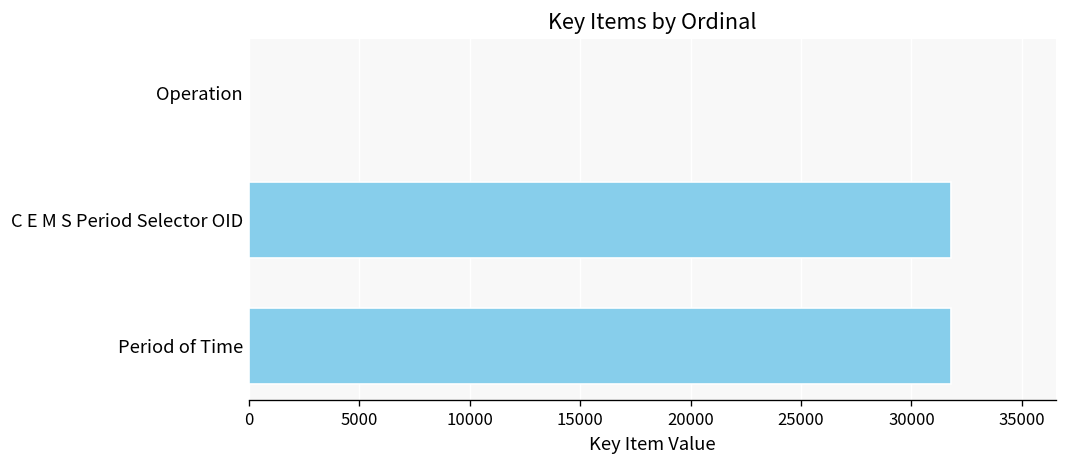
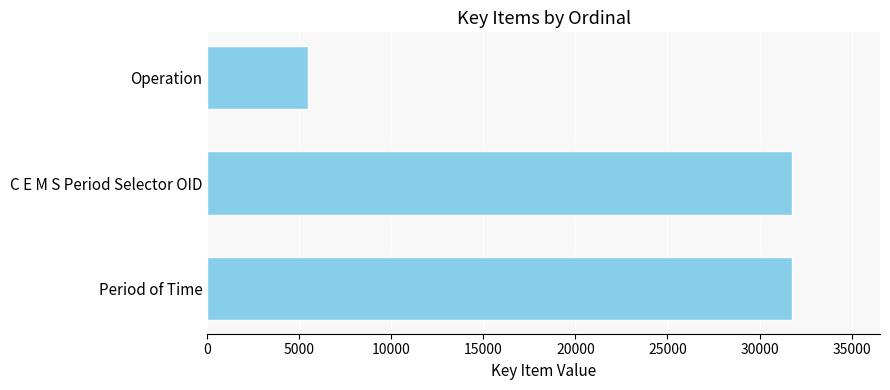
  {
-   "Operation": 0,
+   "Operation": 5500,
    "C E M S Period Selector OID": 31800,
    "Period of Time": 31800
  }
